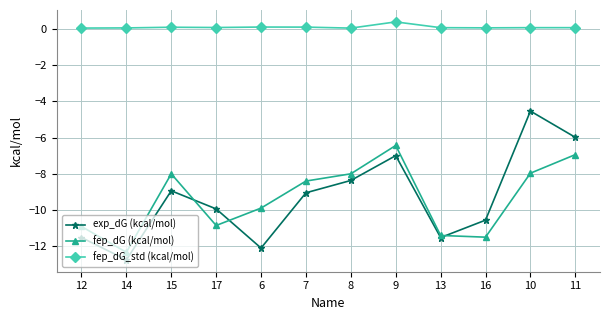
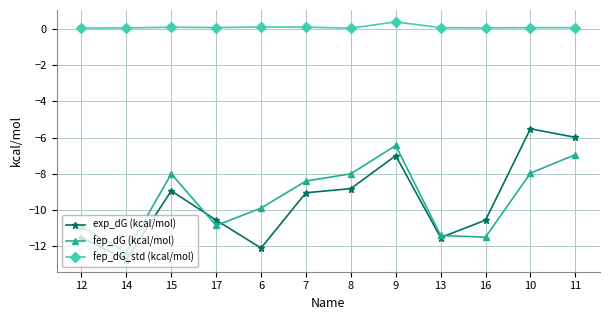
  {
    "exp_dG (kcal/mol)": {
      "15": -8.9,
-     "17": -9.9,
+     "17": -10.6,
      "6": -12.1,
      "7": -9.0,
-     "8": -8.4,
+     "8": -8.8,
      "9": -7.0,
      "16": -10.6,
-     "10": -4.5,
+     "10": -5.5,
      "11": -6.0
    }
  }
